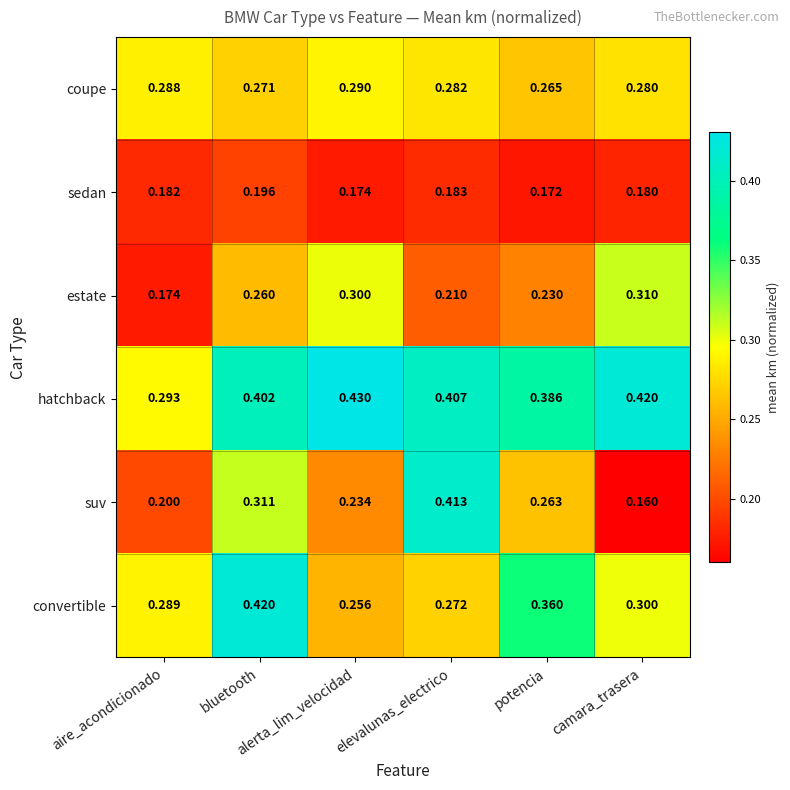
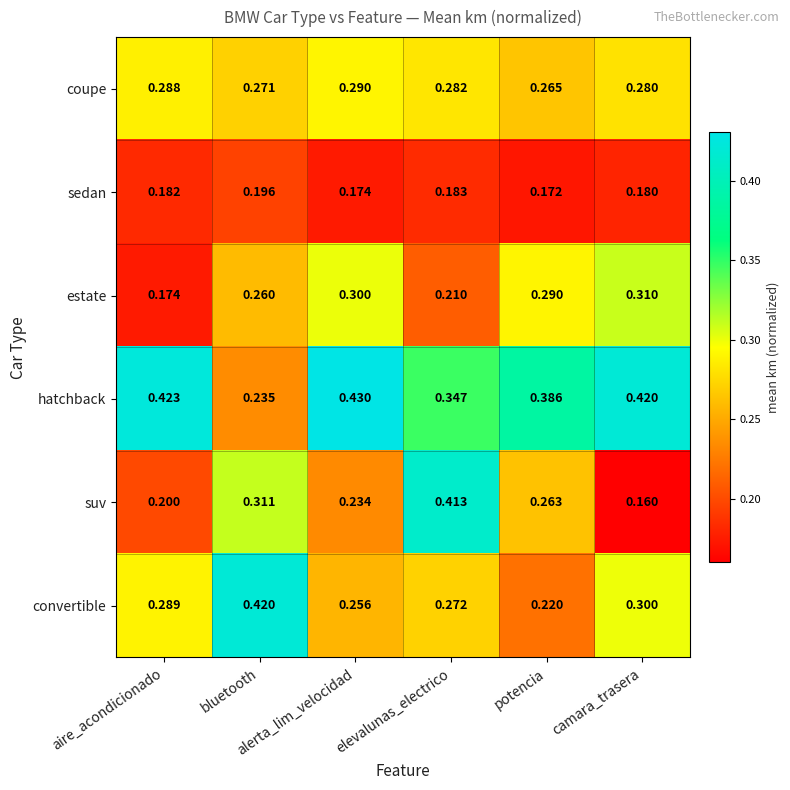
  {
    "coupe": {
      "aire_acondicionado": 0.288,
      "bluetooth": 0.271,
      "alerta_lim_velocidad": 0.290,
      "elevalunas_electrico": 0.282,
      "potencia": 0.265,
      "camara_trasera": 0.280
    },
    "sedan": {
      "aire_acondicionado": 0.182,
      "bluetooth": 0.196,
      "alerta_lim_velocidad": 0.174,
      "elevalunas_electrico": 0.183,
      "potencia": 0.172,
      "camara_trasera": 0.180
    },
    "estate": {
      "aire_acondicionado": 0.174,
      "bluetooth": 0.260,
      "alerta_lim_velocidad": 0.300,
      "elevalunas_electrico": 0.210,
-     "potencia": 0.230,
+     "potencia": 0.290,
      "camara_trasera": 0.310
    },
    "hatchback": {
-     "aire_acondicionado": 0.293,
-     "bluetooth": 0.402,
+     "aire_acondicionado": 0.423,
+     "bluetooth": 0.235,
      "alerta_lim_velocidad": 0.430,
-     "elevalunas_electrico": 0.407,
+     "elevalunas_electrico": 0.347,
      "potencia": 0.386,
      "camara_trasera": 0.420
    },
    "suv": {
      "aire_acondicionado": 0.200,
      "bluetooth": 0.311,
      "alerta_lim_velocidad": 0.234,
      "elevalunas_electrico": 0.413,
      "potencia": 0.263,
      "camara_trasera": 0.160
    },
    "convertible": {
      "aire_acondicionado": 0.289,
      "bluetooth": 0.420,
      "alerta_lim_velocidad": 0.256,
      "elevalunas_electrico": 0.272,
-     "potencia": 0.360,
+     "potencia": 0.220,
      "camara_trasera": 0.300
    }
  }
